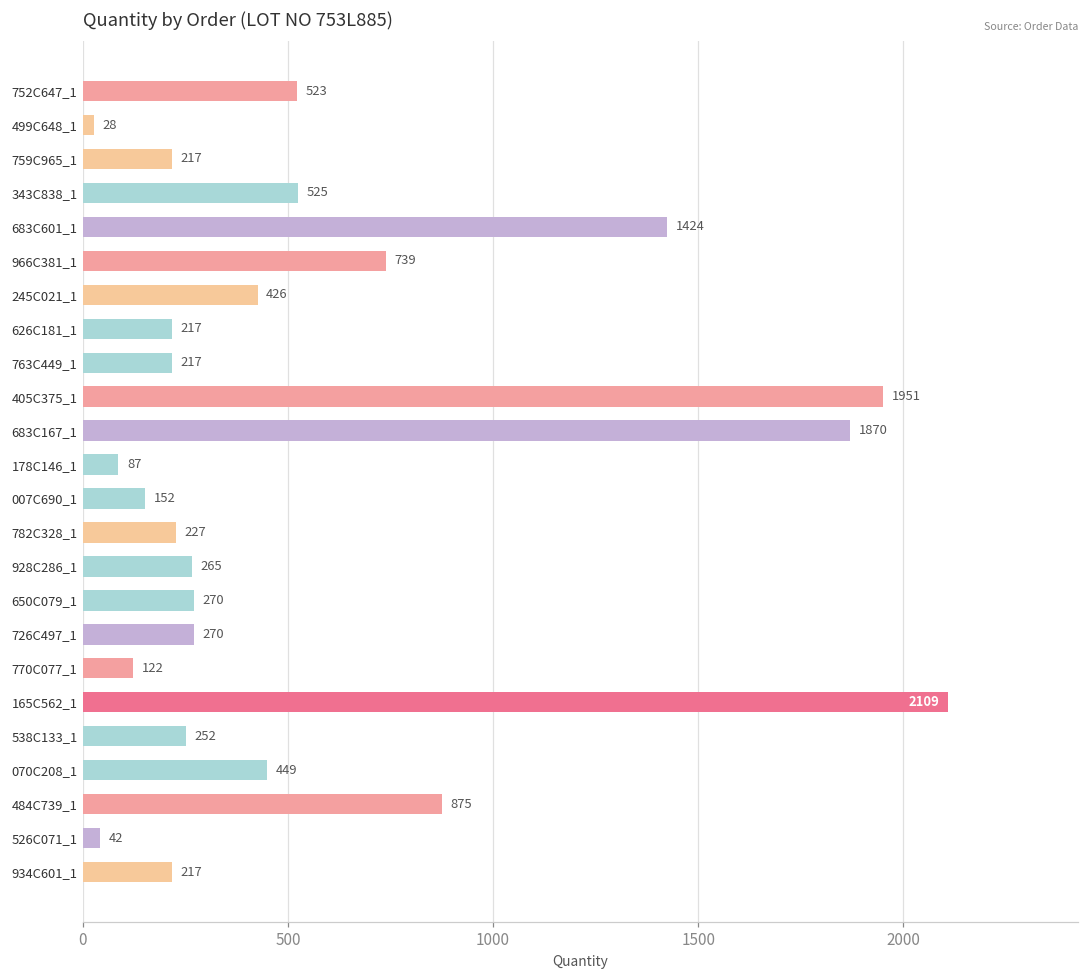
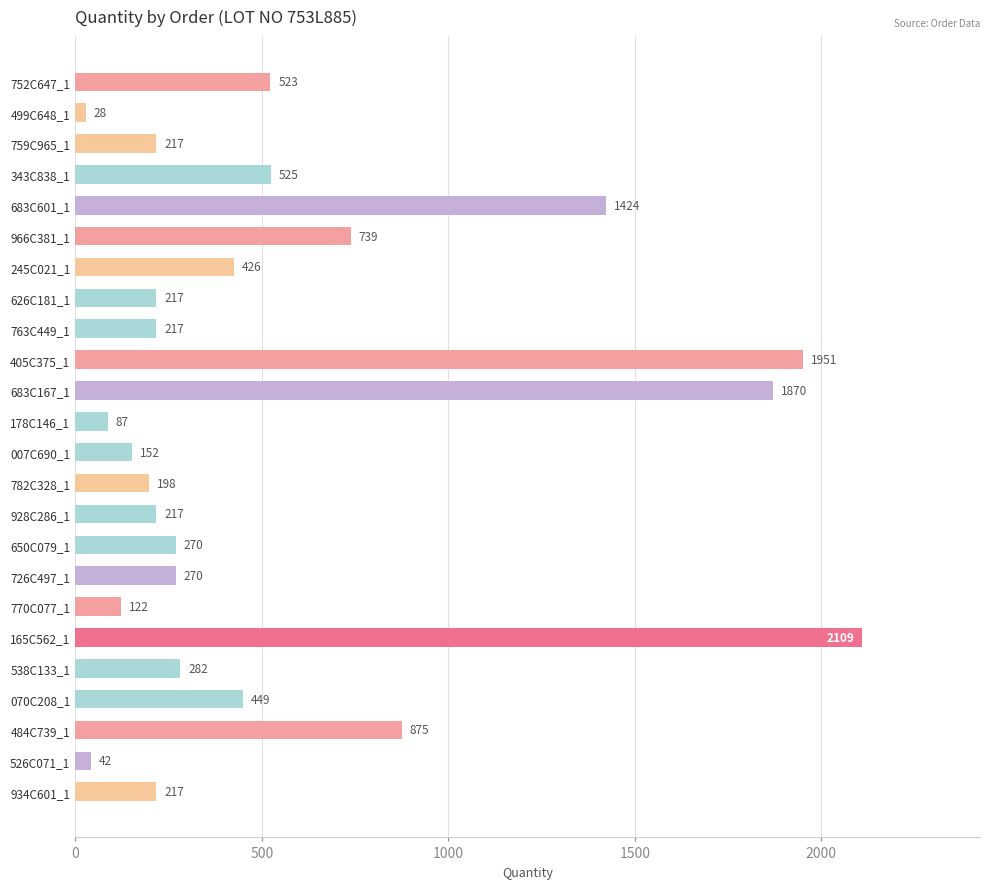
  {
    "752C647_1": 523,
    "499C648_1": 28,
    "759C965_1": 217,
    "343C838_1": 525,
    "683C601_1": 1424,
    "966C381_1": 739,
    "245C021_1": 426,
    "626C181_1": 217,
    "763C449_1": 217,
    "405C375_1": 1951,
    "683C167_1": 1870,
    "178C146_1": 87,
    "007C690_1": 152,
-   "782C328_1": 227,
-   "928C286_1": 265,
+   "782C328_1": 198,
+   "928C286_1": 217,
    "650C079_1": 270,
    "726C497_1": 270,
    "770C077_1": 122,
    "165C562_1": 2109,
-   "538C133_1": 252,
+   "538C133_1": 282,
    "070C208_1": 449,
    "484C739_1": 875,
    "526C071_1": 42,
    "934C601_1": 217
  }
